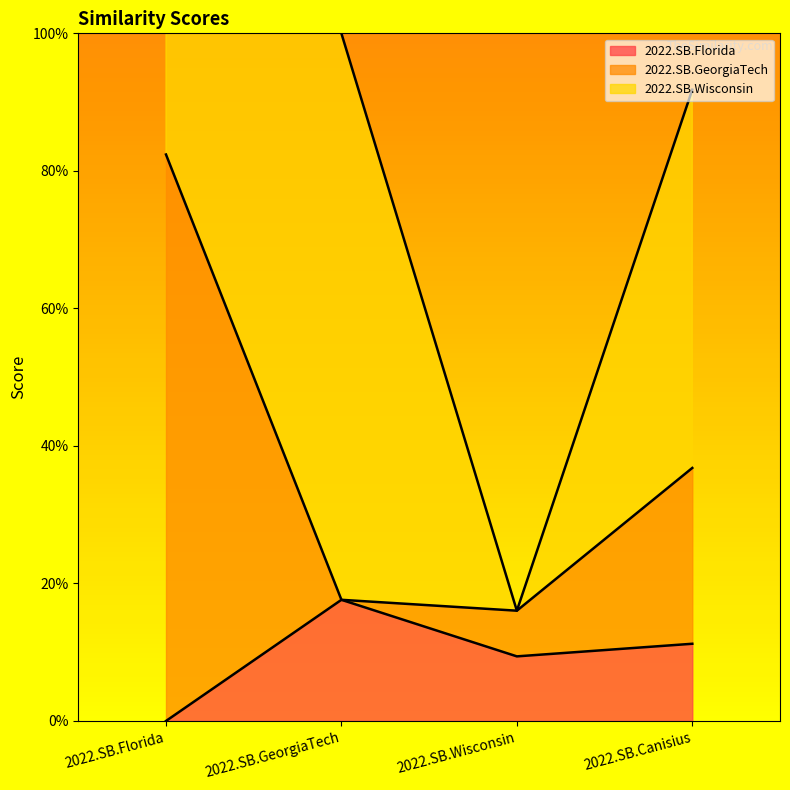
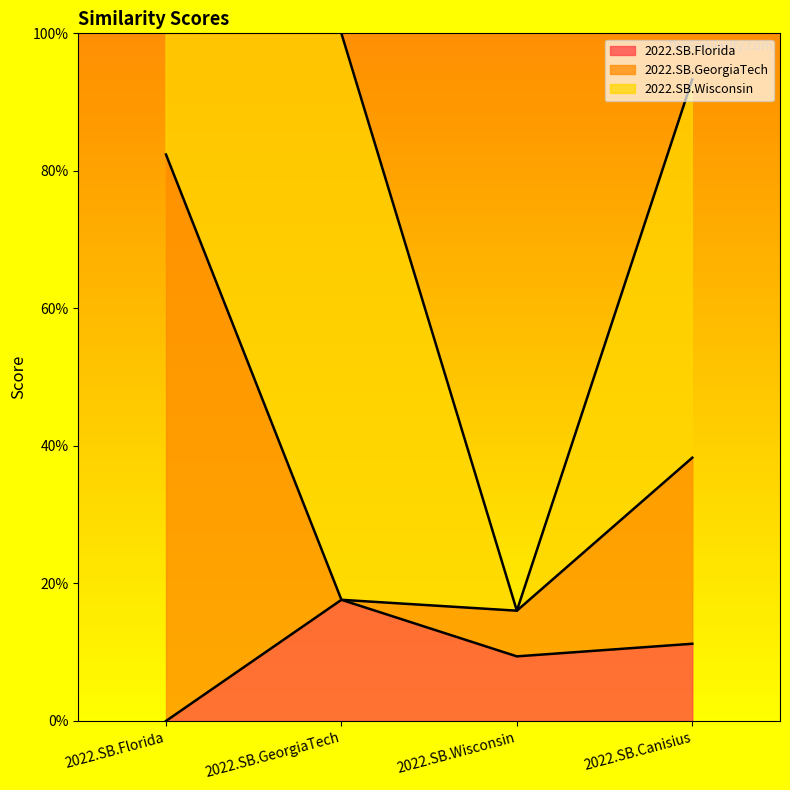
  {
    "2022.SB.Florida": {
      "2022.SB.Florida": "0%",
      "2022.SB.Wisconsin": "9%",
      "2022.SB.Canisius": "11%"
    },
    "2022.SB.GeorgiaTech": {
      "2022.SB.Florida": "82%",
-     "2022.SB.Canisius": "26%"
+     "2022.SB.Canisius": "27%"
    },
    "2022.SB.Wisconsin": {
      "2022.SB.GeorgiaTech": "82%"
    }
  }
